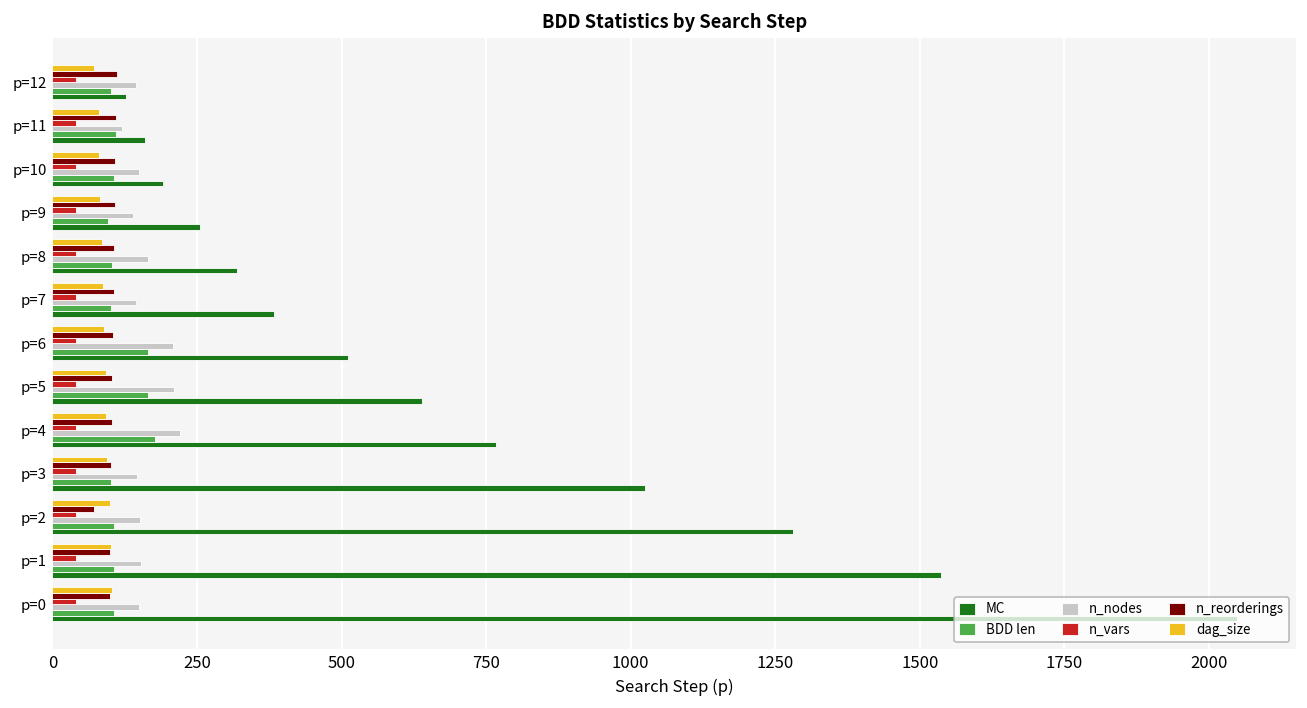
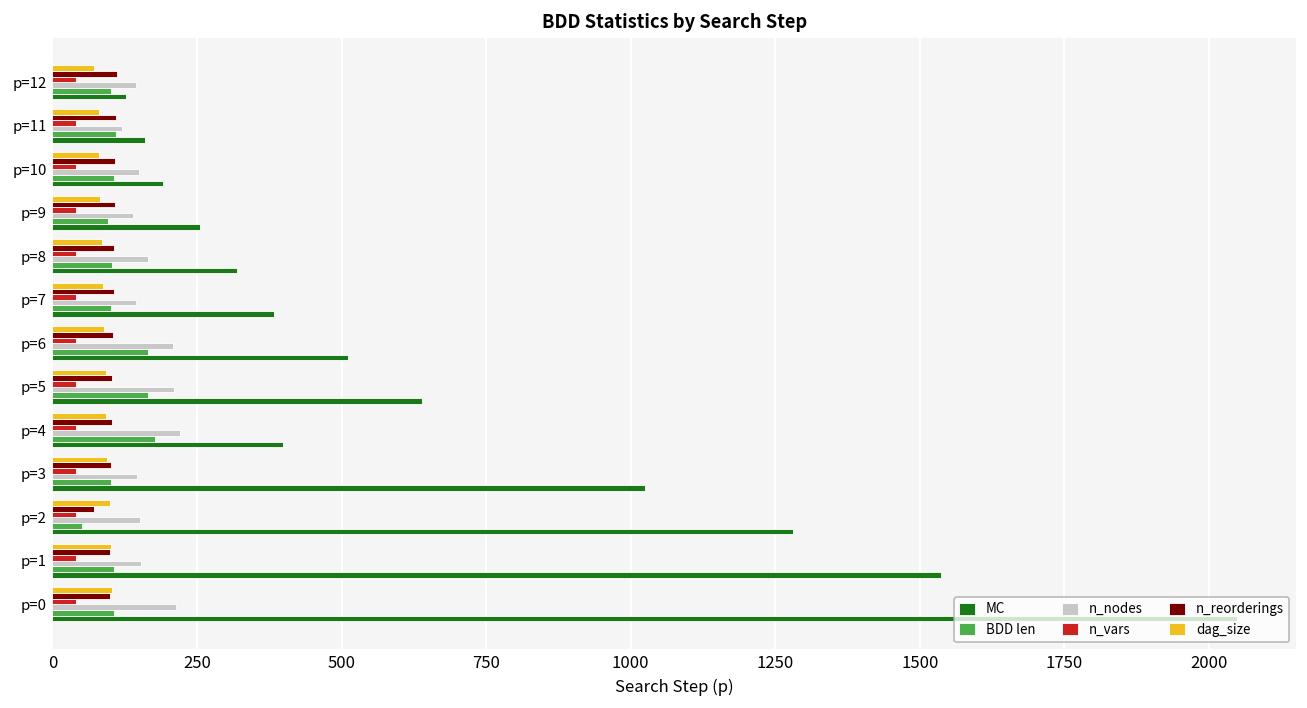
  {
    "MC": {
      "p=12": 130,
      "p=11": 160,
      "p=10": 190,
      "p=9": 260,
      "p=8": 320,
      "p=7": 380,
      "p=6": 510,
      "p=5": 640,
-     "p=4": 770,
+     "p=4": 400,
      "p=3": 1020,
      "p=2": 1280,
      "p=1": 1540
    },
    "BDD len": {
      "p=12": 100,
      "p=11": 110,
      "p=10": 110,
      "p=9": 100,
      "p=8": 100,
      "p=7": 100,
      "p=6": 170,
      "p=5": 170,
      "p=4": 180,
      "p=3": 100,
-     "p=2": 110,
+     "p=2": 50,
      "p=1": 110,
      "p=0": 110
    },
    "n_nodes": {
      "p=12": 150,
      "p=11": 120,
      "p=10": 150,
      "p=9": 140,
      "p=8": 170,
      "p=7": 150,
      "p=6": 210,
      "p=5": 210,
      "p=4": 220,
      "p=3": 150,
      "p=2": 150,
      "p=1": 150,
-     "p=0": 150
+     "p=0": 210
    },
    "n_vars": {
      "p=12": 40,
      "p=11": 40,
      "p=10": 40,
      "p=9": 40,
      "p=8": 40,
      "p=7": 40,
      "p=6": 40,
      "p=5": 40,
      "p=4": 40,
      "p=3": 40,
      "p=2": 40,
      "p=1": 40,
      "p=0": 40
    },
    "n_reorderings": {
      "p=12": 110,
      "p=11": 110,
      "p=10": 110,
      "p=9": 110,
      "p=8": 110,
      "p=7": 110,
      "p=6": 110,
      "p=5": 100,
      "p=4": 100,
      "p=3": 100,
      "p=2": 70,
      "p=1": 100,
      "p=0": 100
    },
    "dag_size": {
      "p=12": 70,
      "p=11": 80,
      "p=10": 80,
      "p=9": 80,
      "p=8": 90,
      "p=7": 90,
      "p=6": 90,
      "p=5": 90,
      "p=4": 90,
      "p=3": 100,
      "p=2": 100,
      "p=1": 100,
      "p=0": 100
    }
  }
